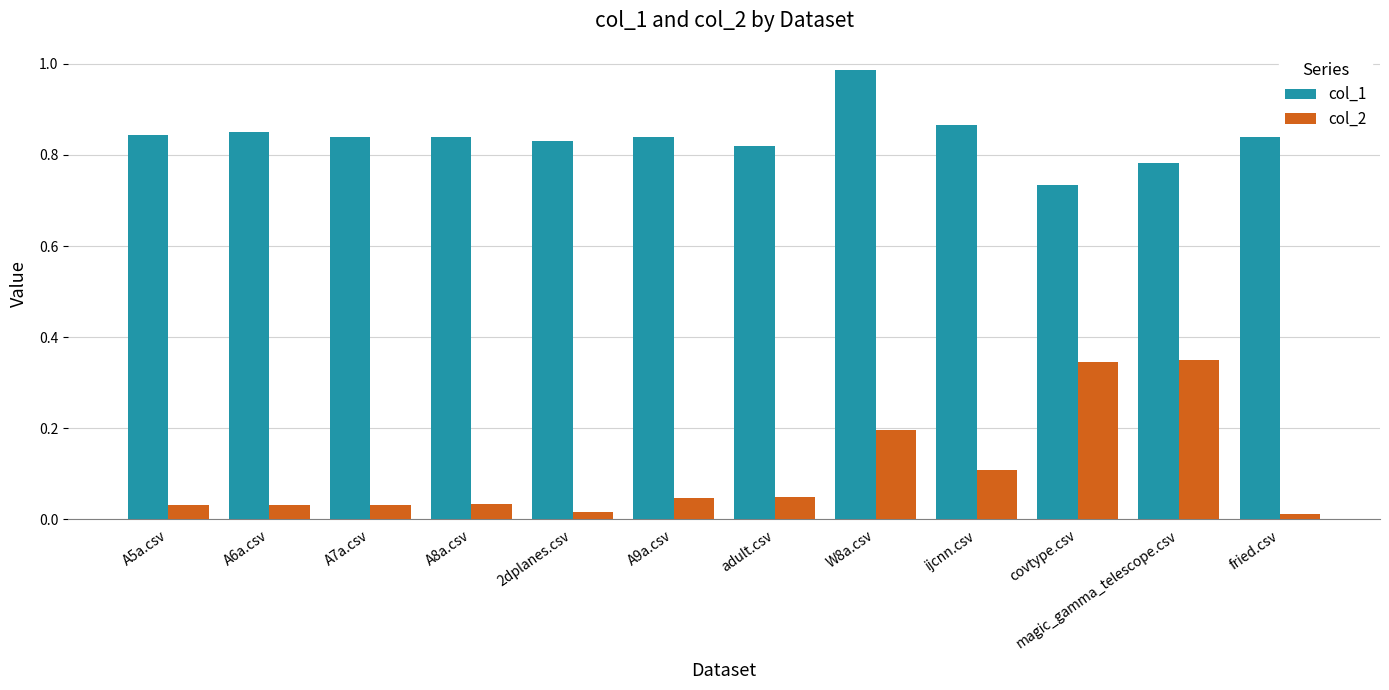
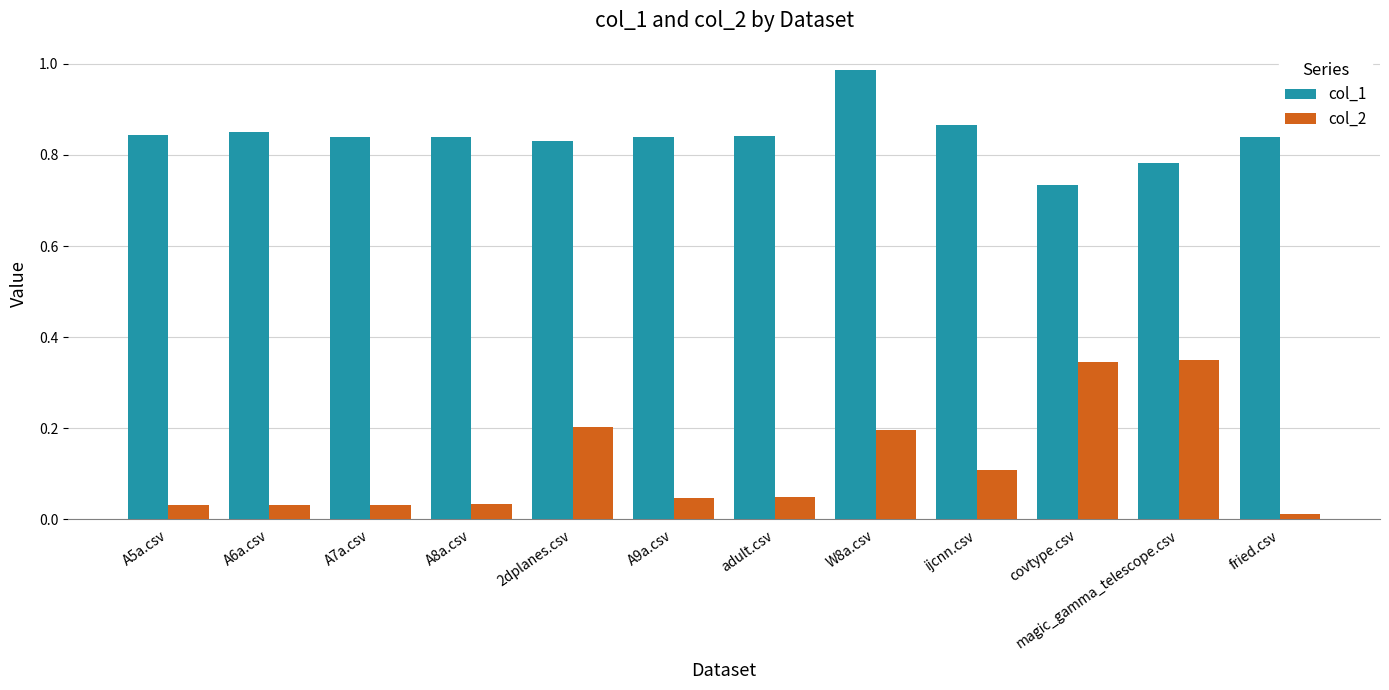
  {
    "col_1": {
      "A5a.csv": 0.84,
      "A6a.csv": 0.85,
      "A7a.csv": 0.84,
      "A8a.csv": 0.84,
      "2dplanes.csv": 0.83,
      "A9a.csv": 0.84,
-     "adult.csv": 0.82,
+     "adult.csv": 0.84,
      "W8a.csv": 0.99,
      "ijcnn.csv": 0.87,
      "covtype.csv": 0.73,
      "magic_gamma_telescope.csv": 0.78,
      "fried.csv": 0.84
    },
    "col_2": {
      "A5a.csv": 0.03,
      "A6a.csv": 0.03,
      "A7a.csv": 0.03,
      "A8a.csv": 0.03,
-     "2dplanes.csv": 0.02,
+     "2dplanes.csv": 0.20,
      "A9a.csv": 0.05,
      "adult.csv": 0.05,
      "W8a.csv": 0.20,
      "ijcnn.csv": 0.11,
      "covtype.csv": 0.34,
      "magic_gamma_telescope.csv": 0.35,
      "fried.csv": 0.01
    }
  }
